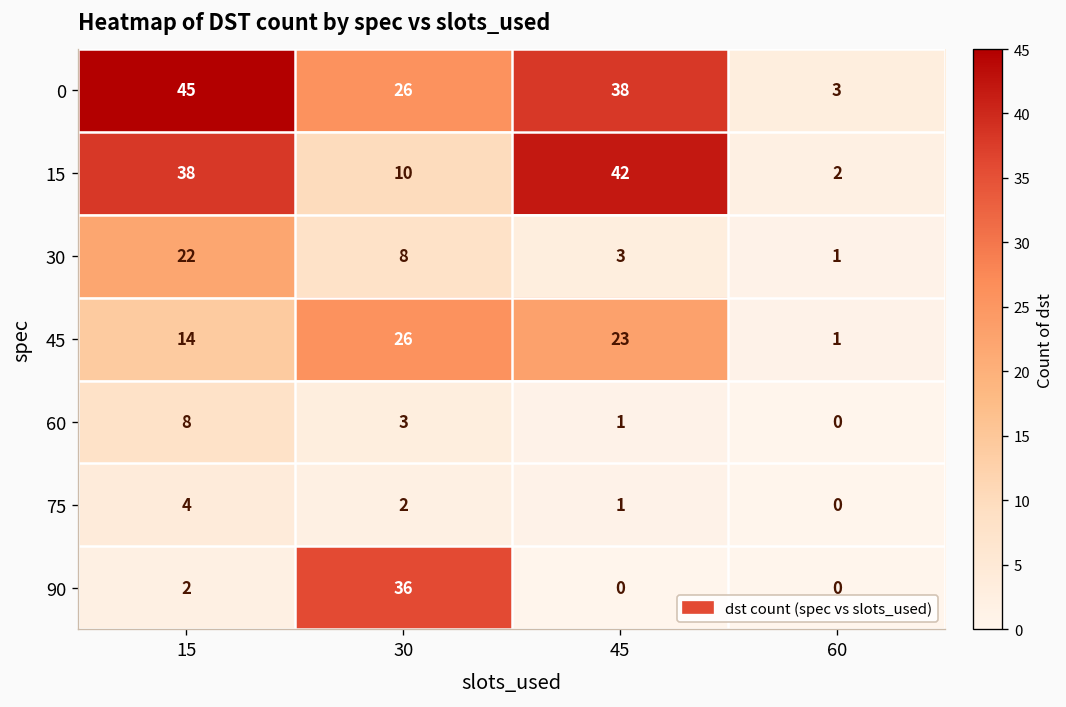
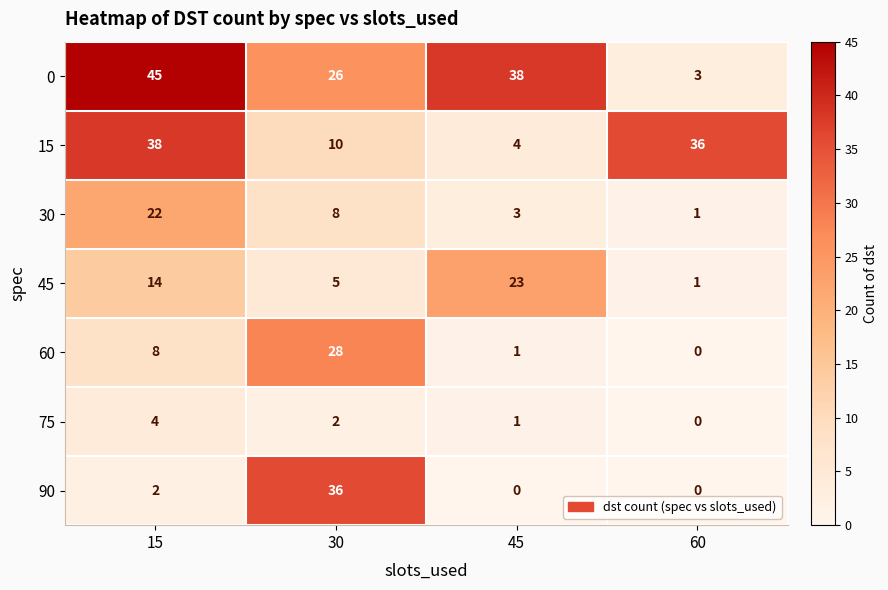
  {
    "0": {
      "15": 45,
      "30": 26,
      "45": 38,
      "60": 3
    },
    "15": {
      "15": 38,
      "30": 10,
-     "45": 42,
-     "60": 2
+     "45": 4,
+     "60": 36
    },
    "30": {
      "15": 22,
      "30": 8,
      "45": 3,
      "60": 1
    },
    "45": {
      "15": 14,
-     "30": 26,
+     "30": 5,
      "45": 23,
      "60": 1
    },
    "60": {
      "15": 8,
-     "30": 3,
+     "30": 28,
      "45": 1,
      "60": 0
    },
    "75": {
      "15": 4,
      "30": 2,
      "45": 1,
      "60": 0
    },
    "90": {
      "15": 2,
      "30": 36,
      "45": 0
    }
  }
